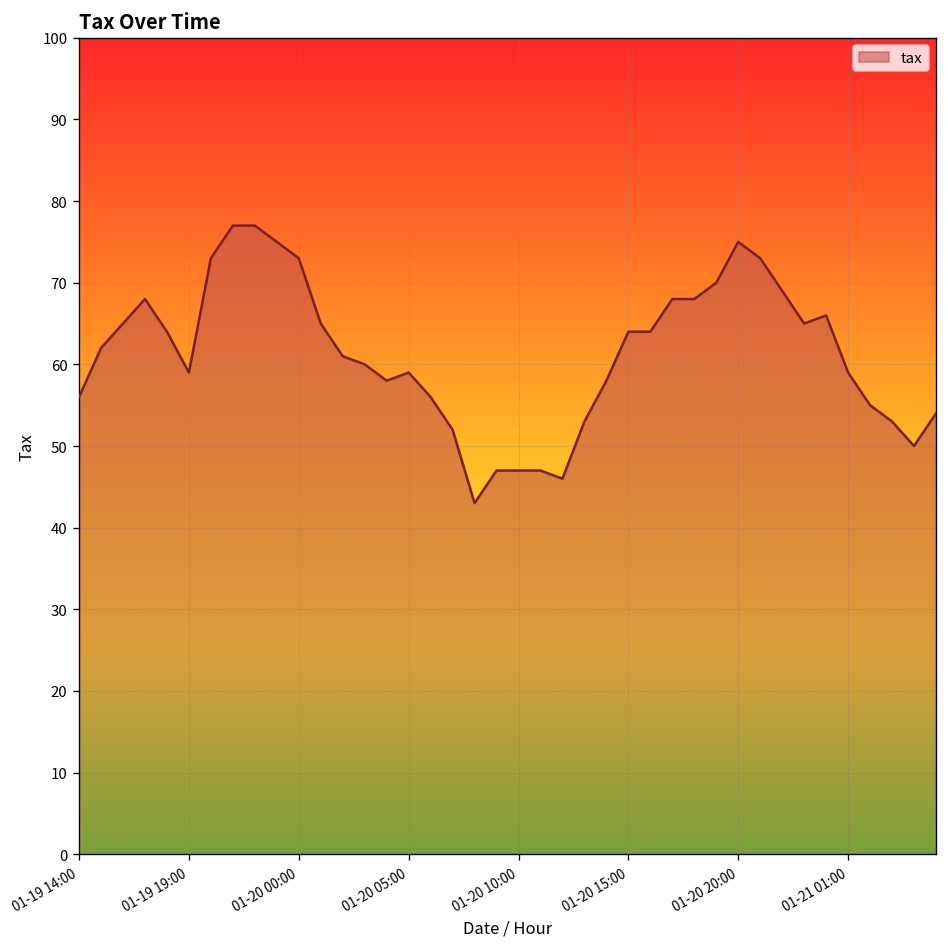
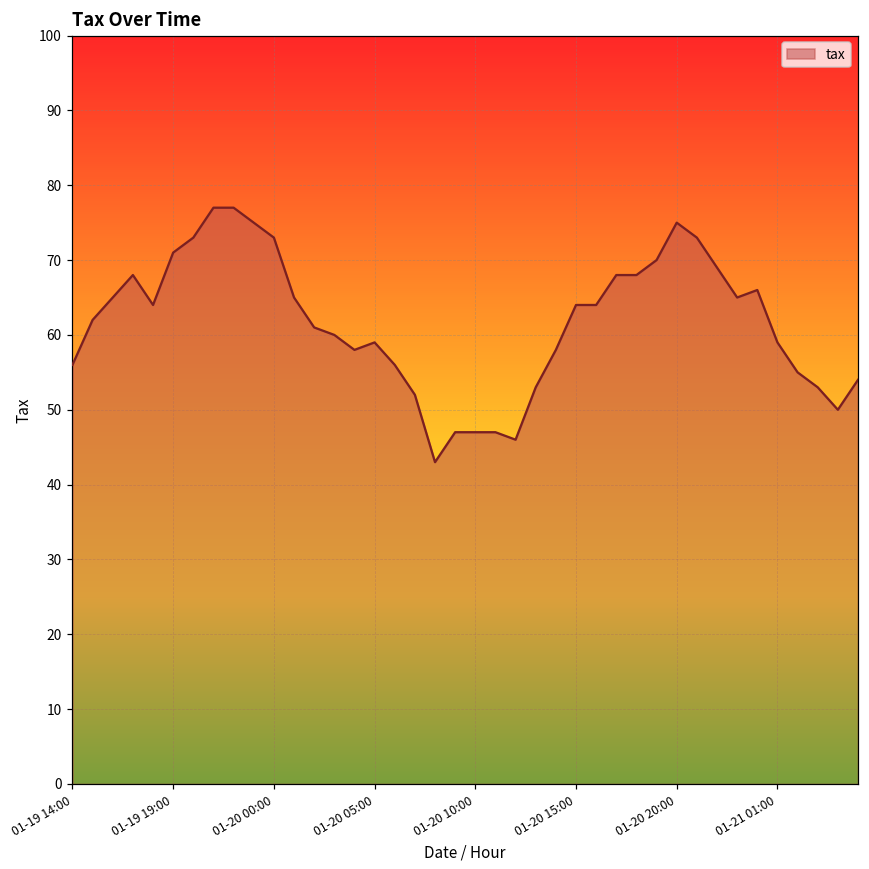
  {
    "01-19 14:00": 56,
-   "01-19 19:00": 59,
+   "01-19 19:00": 71,
    "01-20 00:00": 73,
    "01-20 05:00": 59,
    "01-20 10:00": 47,
    "01-20 15:00": 64,
    "01-20 20:00": 75,
    "01-21 01:00": 59
  }
